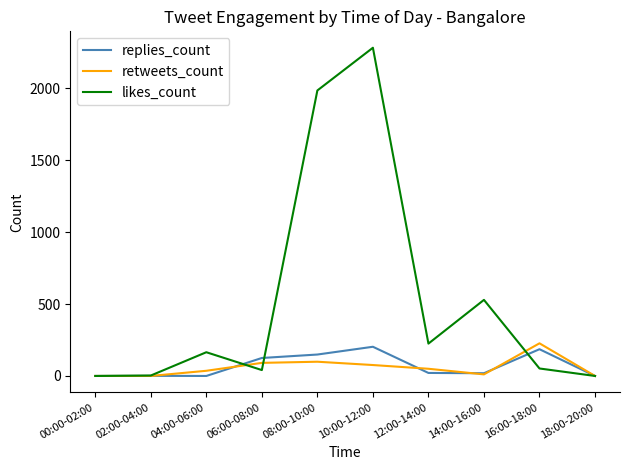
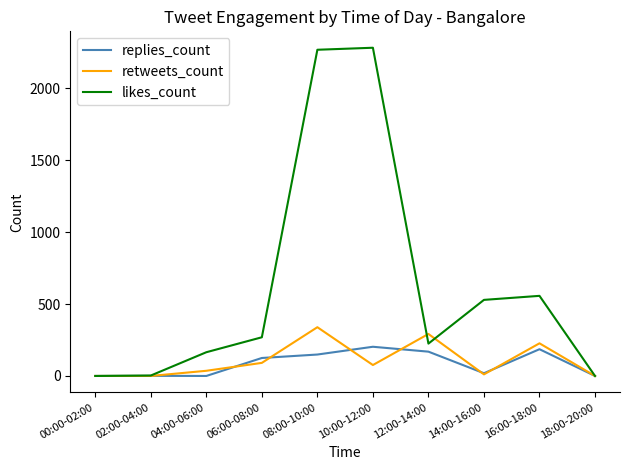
  {
    "replies_count": {
      "04:00-06:00": 0,
      "06:00-08:00": 130,
      "08:00-10:00": 150,
      "10:00-12:00": 200,
-     "12:00-14:00": 20,
+     "12:00-14:00": 170,
      "16:00-18:00": 190
    },
    "retweets_count": {
      "04:00-06:00": 40,
      "06:00-08:00": 90,
-     "08:00-10:00": 100,
+     "08:00-10:00": 340,
      "10:00-12:00": 80,
-     "12:00-14:00": 50,
+     "12:00-14:00": 290,
      "16:00-18:00": 230
    },
    "likes_count": {
      "04:00-06:00": 170,
-     "06:00-08:00": 40,
-     "08:00-10:00": 1990,
+     "06:00-08:00": 270,
+     "08:00-10:00": 2270,
      "10:00-12:00": 2280,
      "12:00-14:00": 230,
      "14:00-16:00": 530,
-     "16:00-18:00": 50
+     "16:00-18:00": 560
    }
  }
